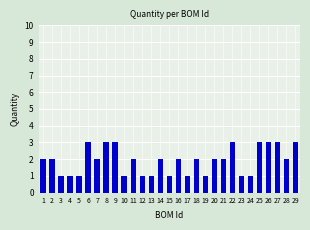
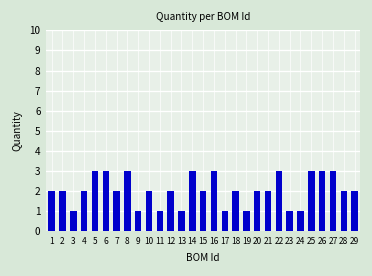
  {
    "1": 2,
    "2": 2,
    "3": 1,
-   "4": 1,
-   "5": 1,
+   "4": 2,
+   "5": 3,
    "6": 3,
    "7": 2,
    "8": 3,
-   "9": 3,
-   "10": 1,
-   "11": 2,
-   "12": 1,
+   "9": 1,
+   "10": 2,
+   "11": 1,
+   "12": 2,
    "13": 1,
-   "14": 2,
-   "15": 1,
-   "16": 2,
+   "14": 3,
+   "15": 2,
+   "16": 3,
    "17": 1,
    "18": 2,
    "19": 1,
    "20": 2,
    "21": 2,
    "22": 3,
    "23": 1,
    "24": 1,
    "25": 3,
    "26": 3,
    "27": 3,
    "28": 2,
-   "29": 3
+   "29": 2
  }
